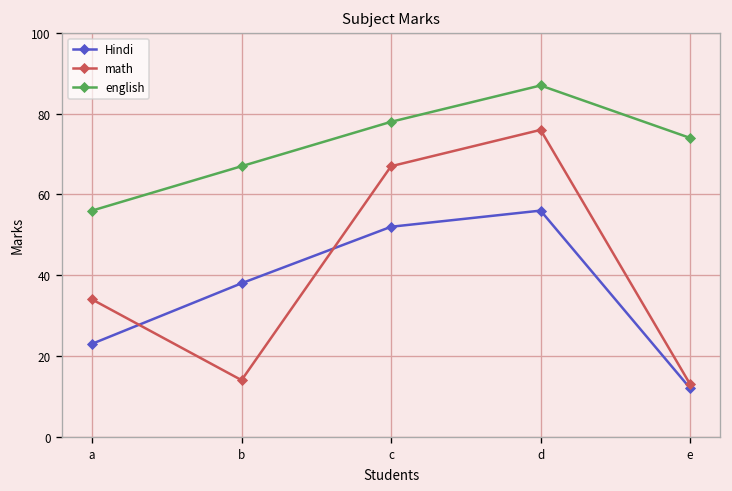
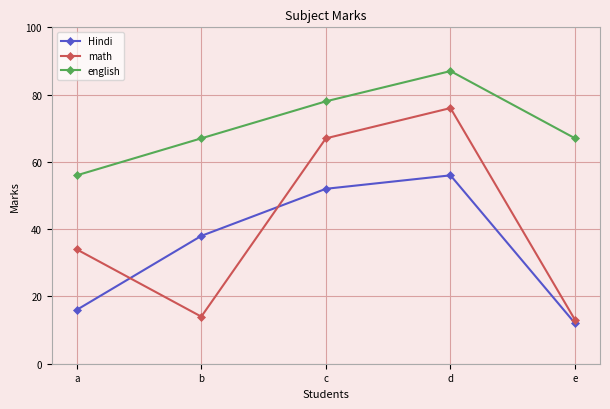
  {
    "Hindi": {
-     "a": 23,
+     "a": 16,
      "b": 38,
      "c": 52,
      "d": 56,
      "e": 12
    },
    "math": {
      "a": 34,
      "b": 14,
      "c": 67,
      "d": 76,
      "e": 13
    },
    "english": {
      "a": 56,
      "b": 67,
      "c": 78,
      "d": 87,
-     "e": 74
+     "e": 67
    }
  }
